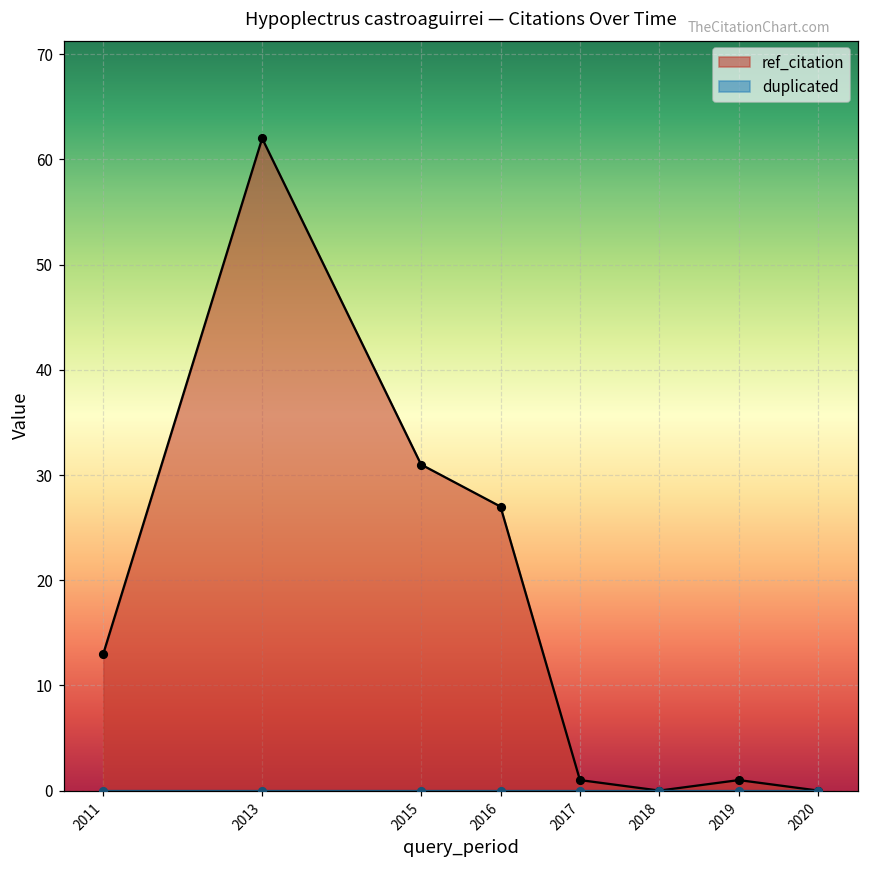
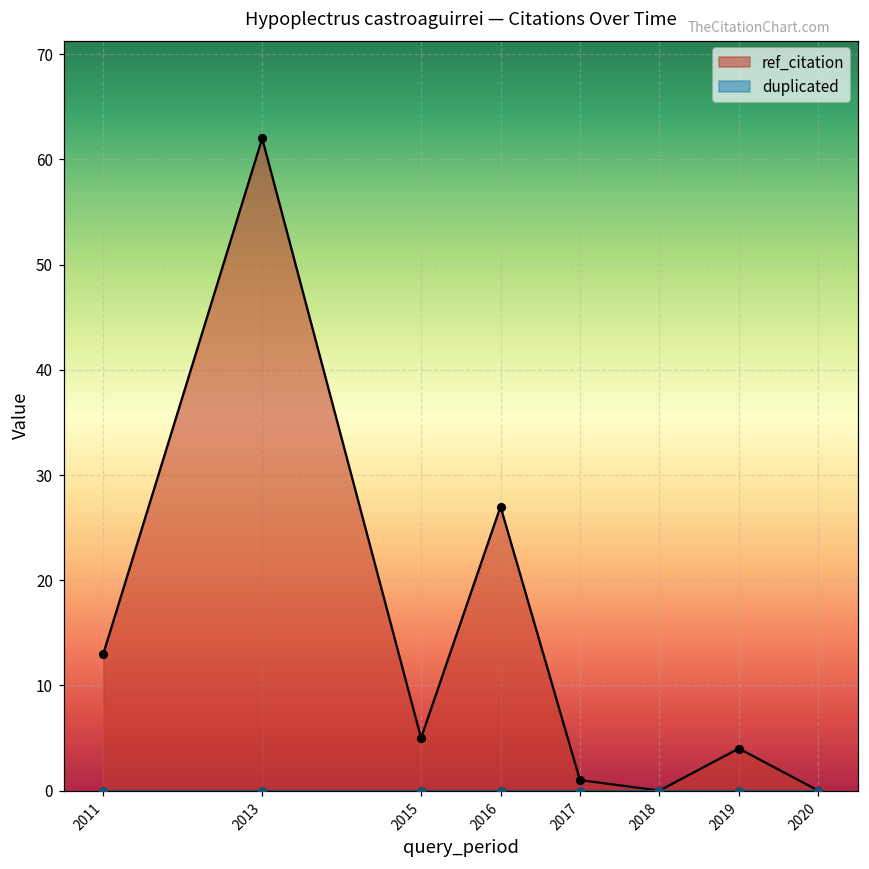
  {
    "ref_citation": {
      "2011": 13,
      "2013": 62,
-     "2015": 31,
+     "2015": 5,
      "2016": 27,
      "2017": 1,
-     "2019": 1
+     "2019": 4
    },
    "duplicated": {
      "2011": 0,
      "2013": 0,
      "2015": 0,
      "2016": 0,
      "2017": 0,
      "2019": 0
    }
  }
